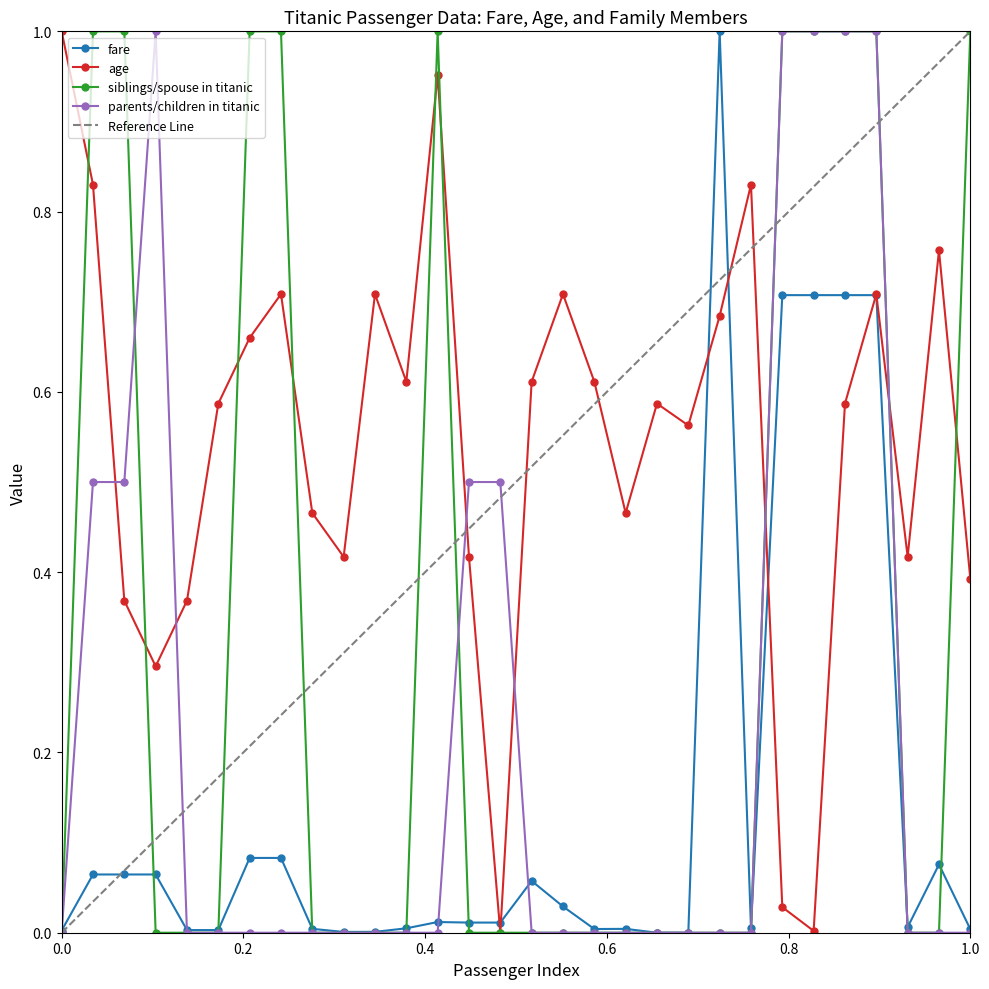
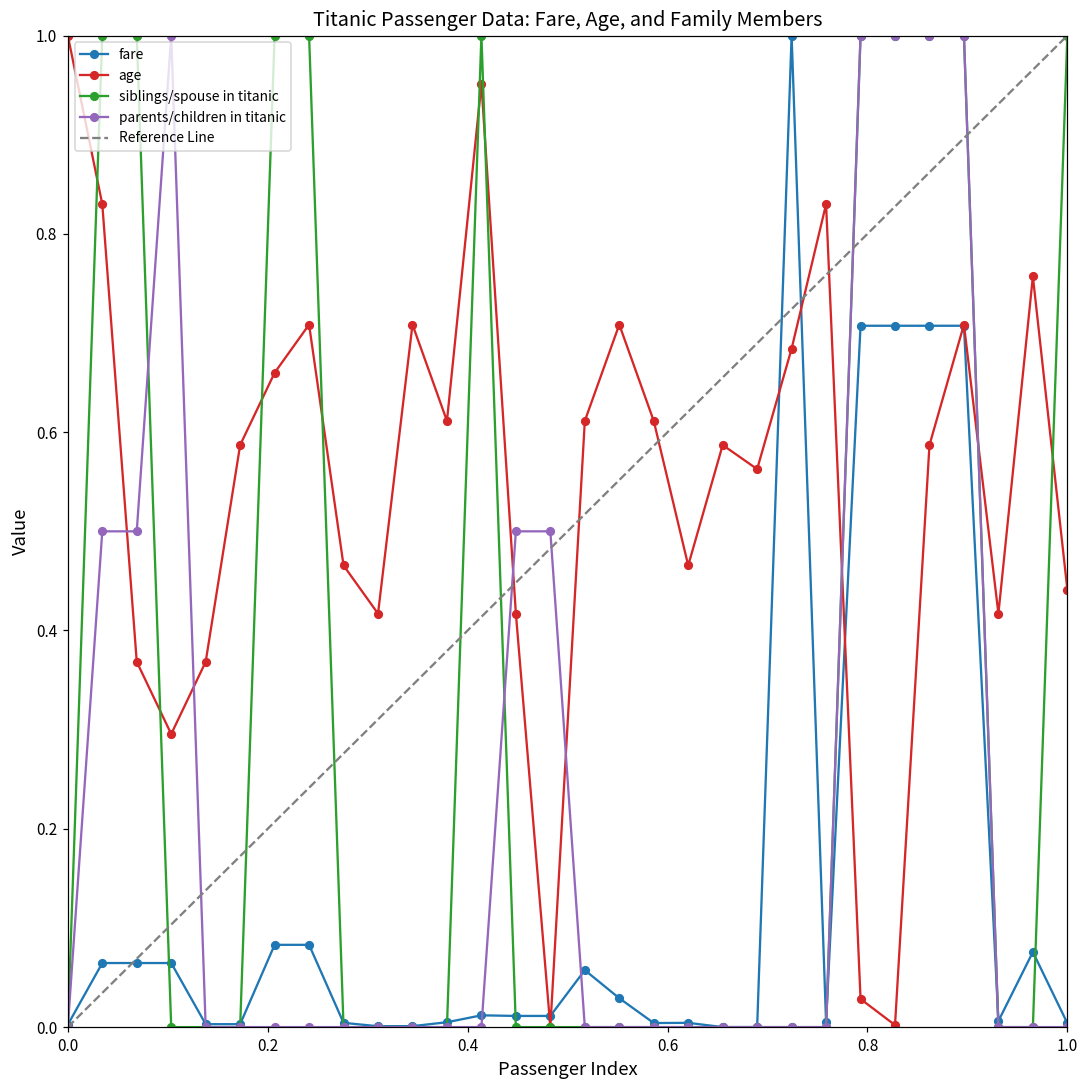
  {
    "fare": {
      "1.0": 0.00
    },
    "age": {
      "0.0": 1.00,
-     "1.0": 0.39
+     "1.0": 0.44
    },
    "parents/children in titanic": {
      "1.0": 0.00
    }
  }
